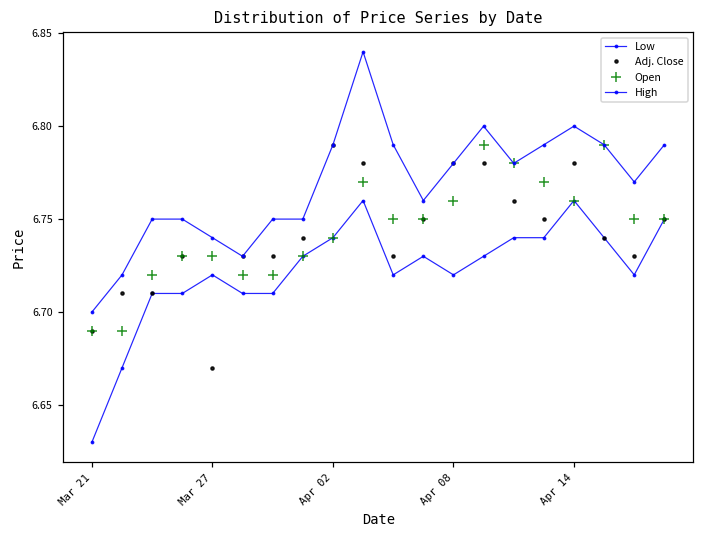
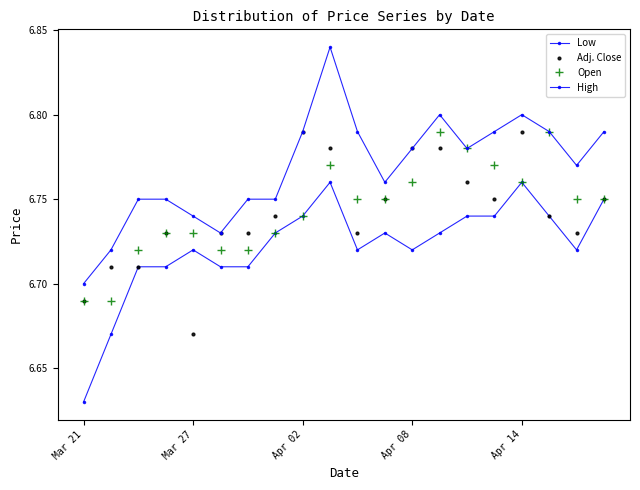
  {
    "Adj. Close": {
      "Mar 27": 6.67,
-     "Apr 14": 6.78
+     "Apr 14": 6.79
    }
  }
